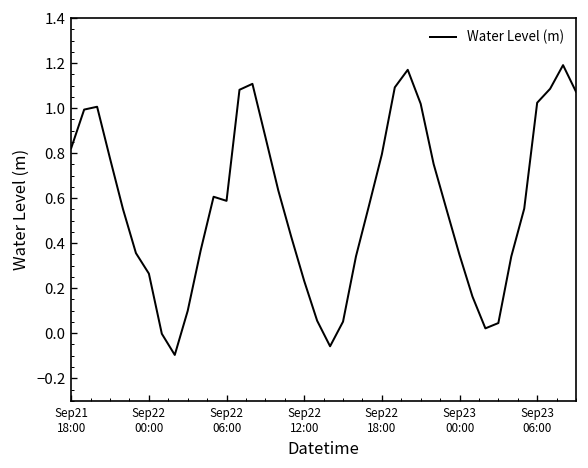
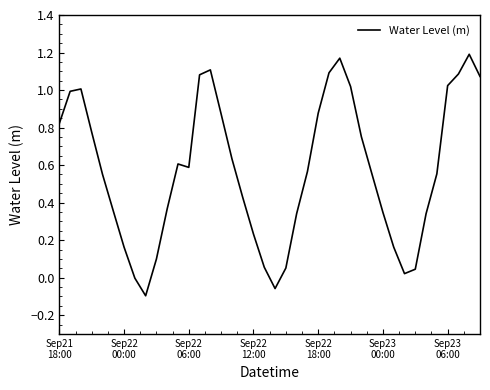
  {
    "Sep21 18:00": 0.82,
-   "Sep22 00:00": 0.26,
+   "Sep22 00:00": 0.16,
    "Sep22 06:00": 0.59,
    "Sep22 12:00": 0.23,
-   "Sep22 18:00": 0.79,
+   "Sep22 18:00": 0.88,
    "Sep23 00:00": 0.35,
    "Sep23 06:00": 1.02
  }
